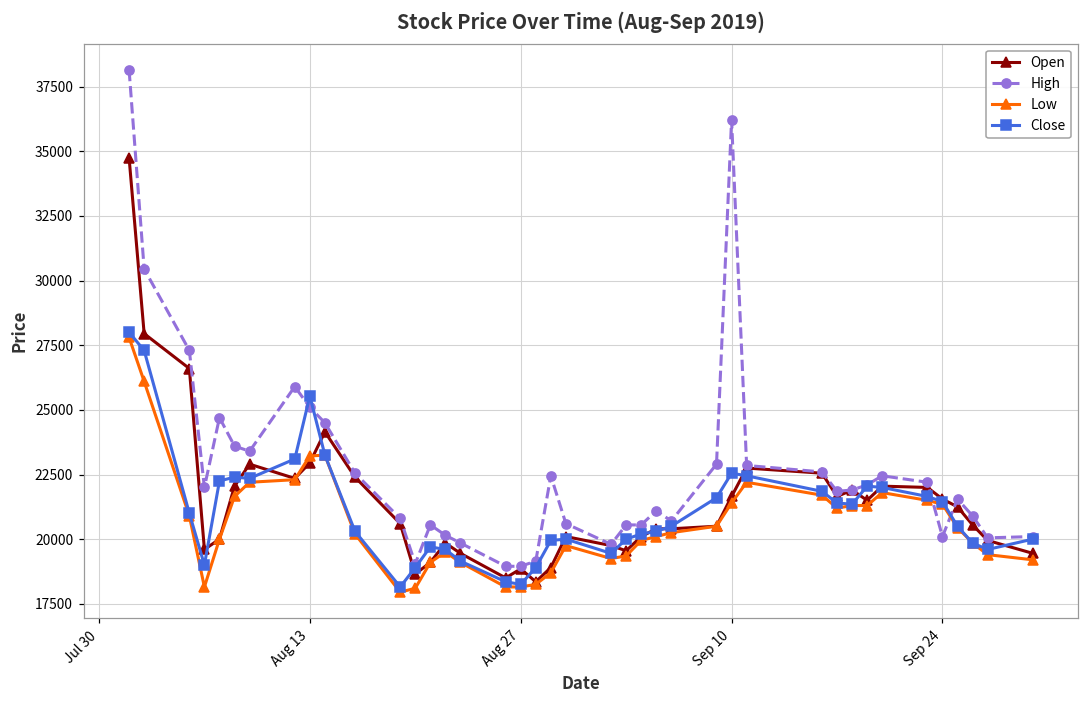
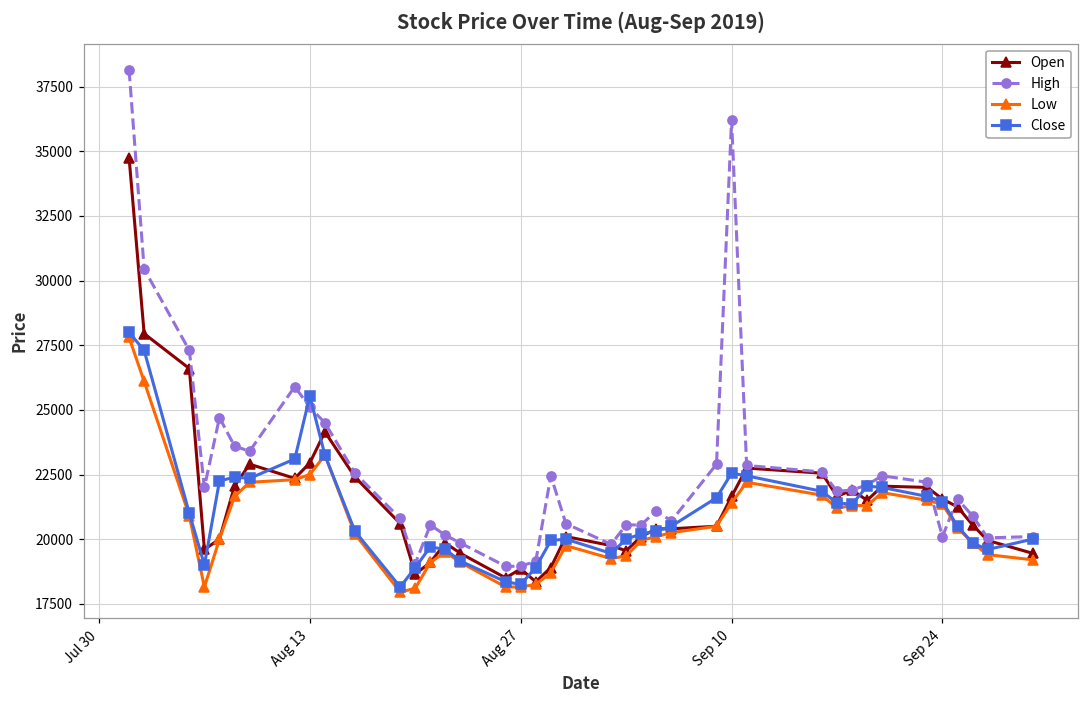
  {
    "Open": {
      "Aug 13": 23000,
      "Sep 10": 21700
    },
    "High": {
      "Aug 13": 25100,
      "Sep 10": 36200,
      "Sep 24": 20100
    },
    "Low": {
-     "Aug 13": 23200,
+     "Aug 13": 22500,
      "Sep 10": 21400
    },
    "Close": {
      "Aug 13": 25500,
      "Sep 10": 22600
    }
  }
